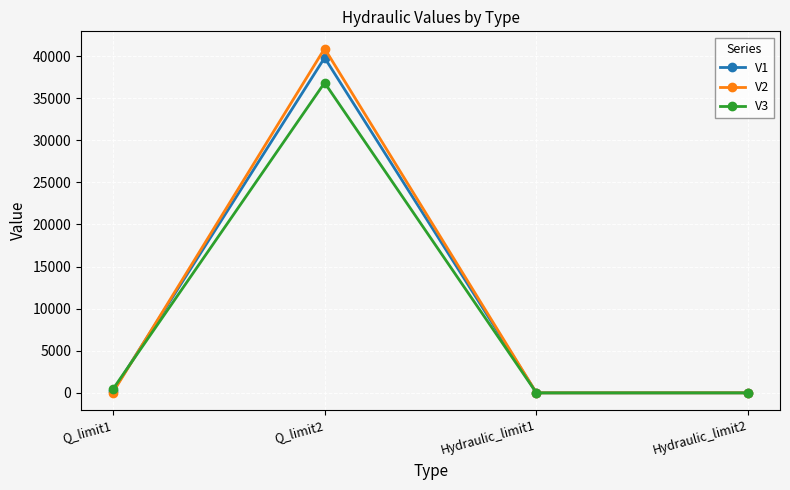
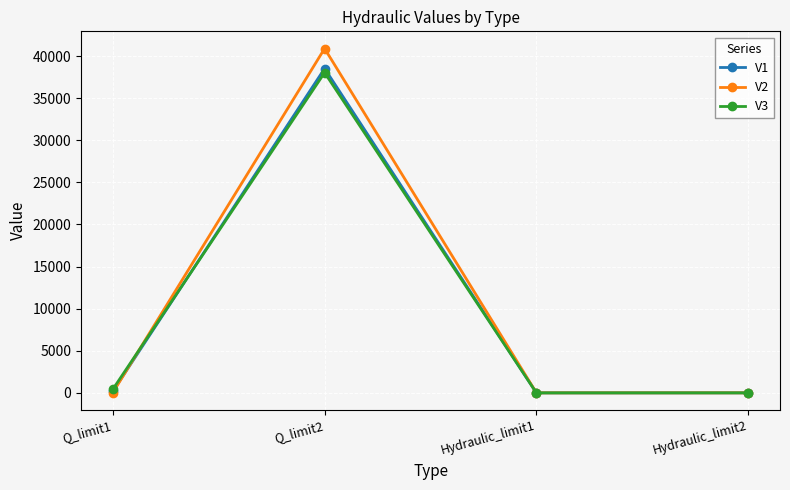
  {
    "V1": {
-     "Q_limit2": 40000
+     "Q_limit2": 39000
    },
    "V2": {
      "Q_limit2": 41000
    },
    "V3": {
-     "Q_limit2": 37000
+     "Q_limit2": 38000
    }
  }
